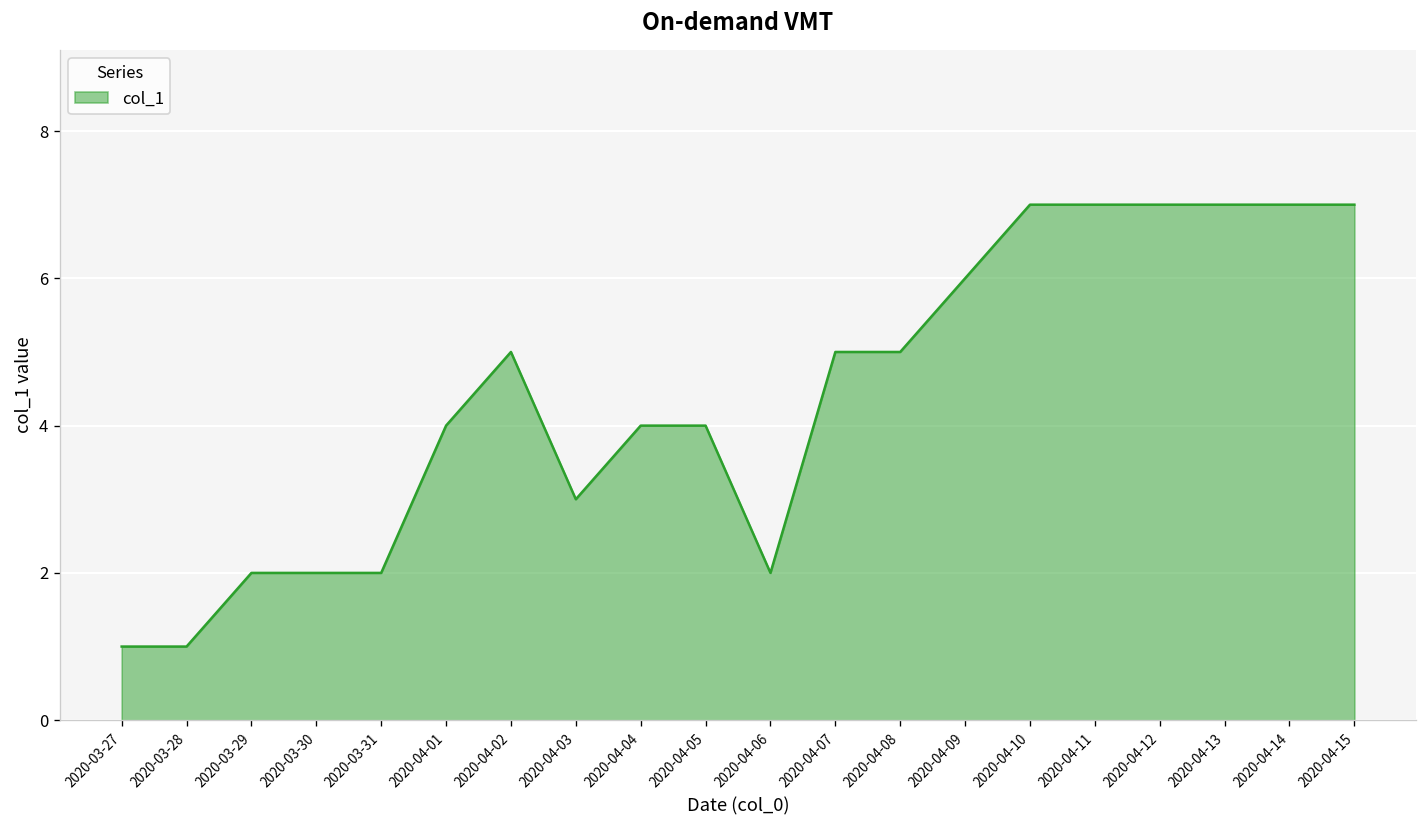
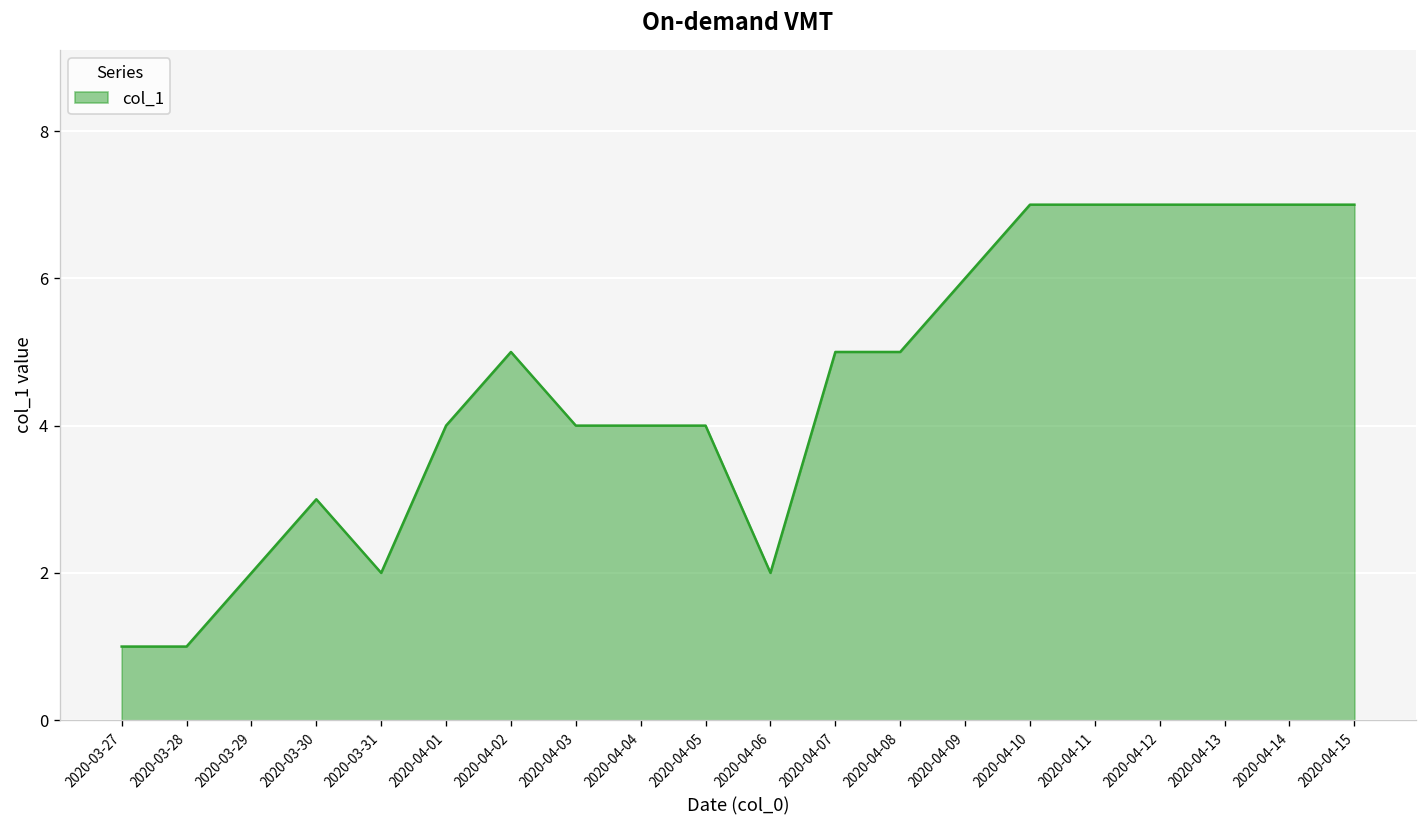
  {
    "2020-03-27": 1,
    "2020-03-28": 1,
    "2020-03-29": 2,
-   "2020-03-30": 2,
+   "2020-03-30": 3,
    "2020-03-31": 2,
    "2020-04-01": 4,
    "2020-04-02": 5,
-   "2020-04-03": 3,
+   "2020-04-03": 4,
    "2020-04-04": 4,
    "2020-04-05": 4,
    "2020-04-06": 2,
    "2020-04-07": 5,
    "2020-04-08": 5,
    "2020-04-09": 6,
    "2020-04-10": 7,
    "2020-04-11": 7,
    "2020-04-12": 7,
    "2020-04-13": 7,
    "2020-04-14": 7,
    "2020-04-15": 7
  }
